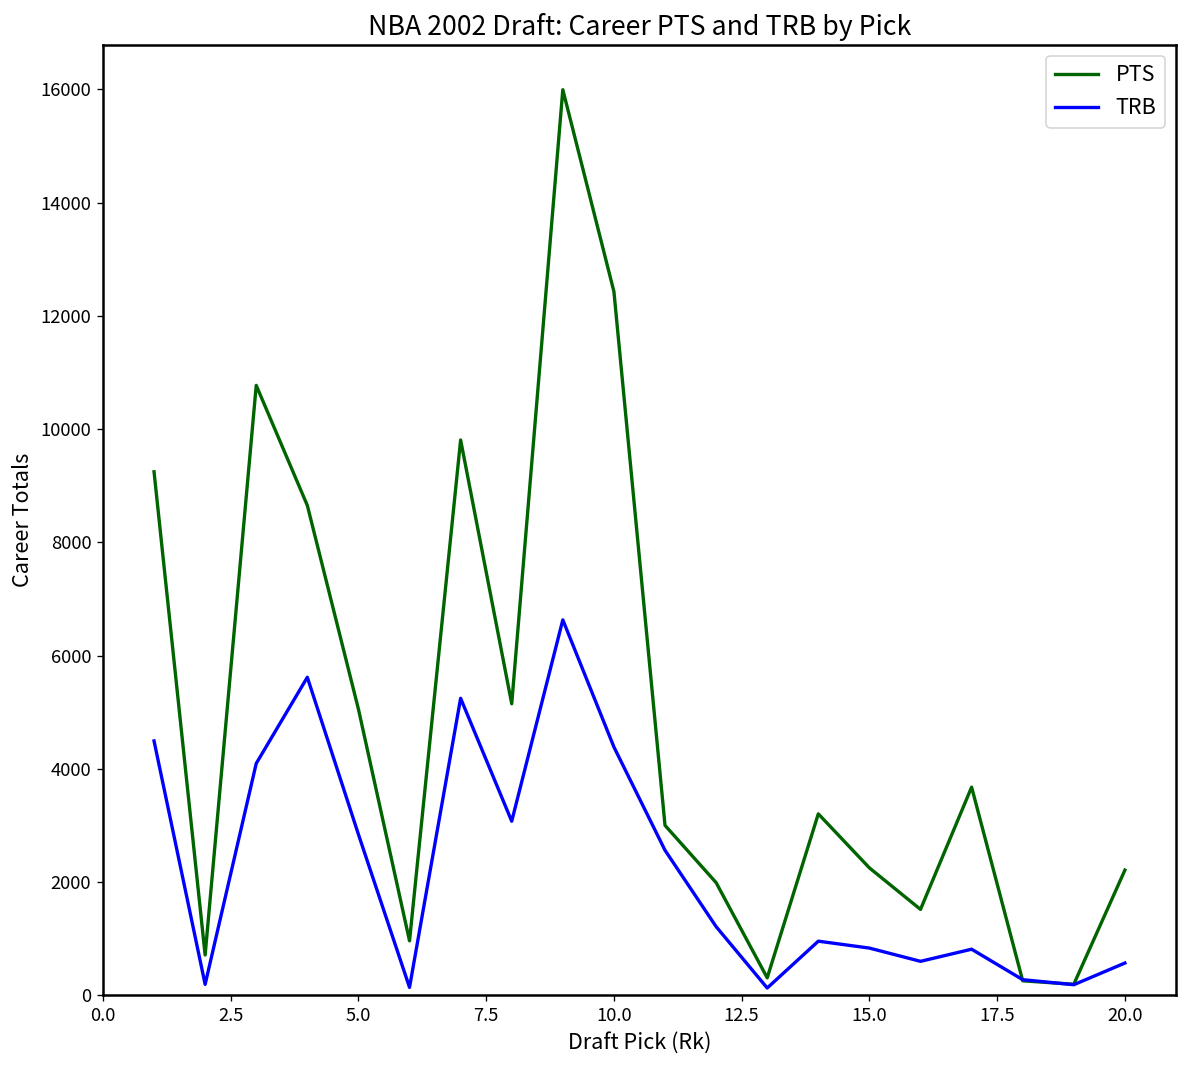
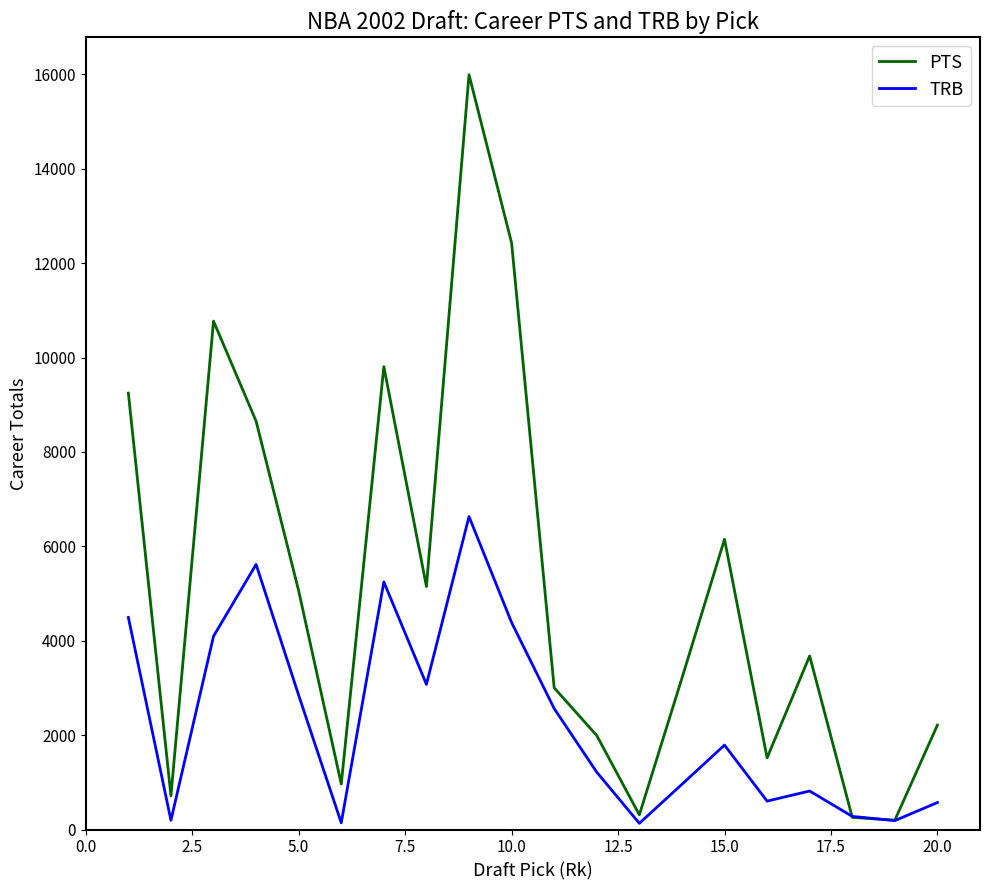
  {
    "PTS": {
      "5.0": 5100,
      "10.0": 12400,
-     "15.0": 2300,
+     "15.0": 6200,
      "20.0": 2200
    },
    "TRB": {
      "5.0": 2800,
      "10.0": 4400,
-     "15.0": 800,
+     "15.0": 1800,
      "20.0": 600
    }
  }
